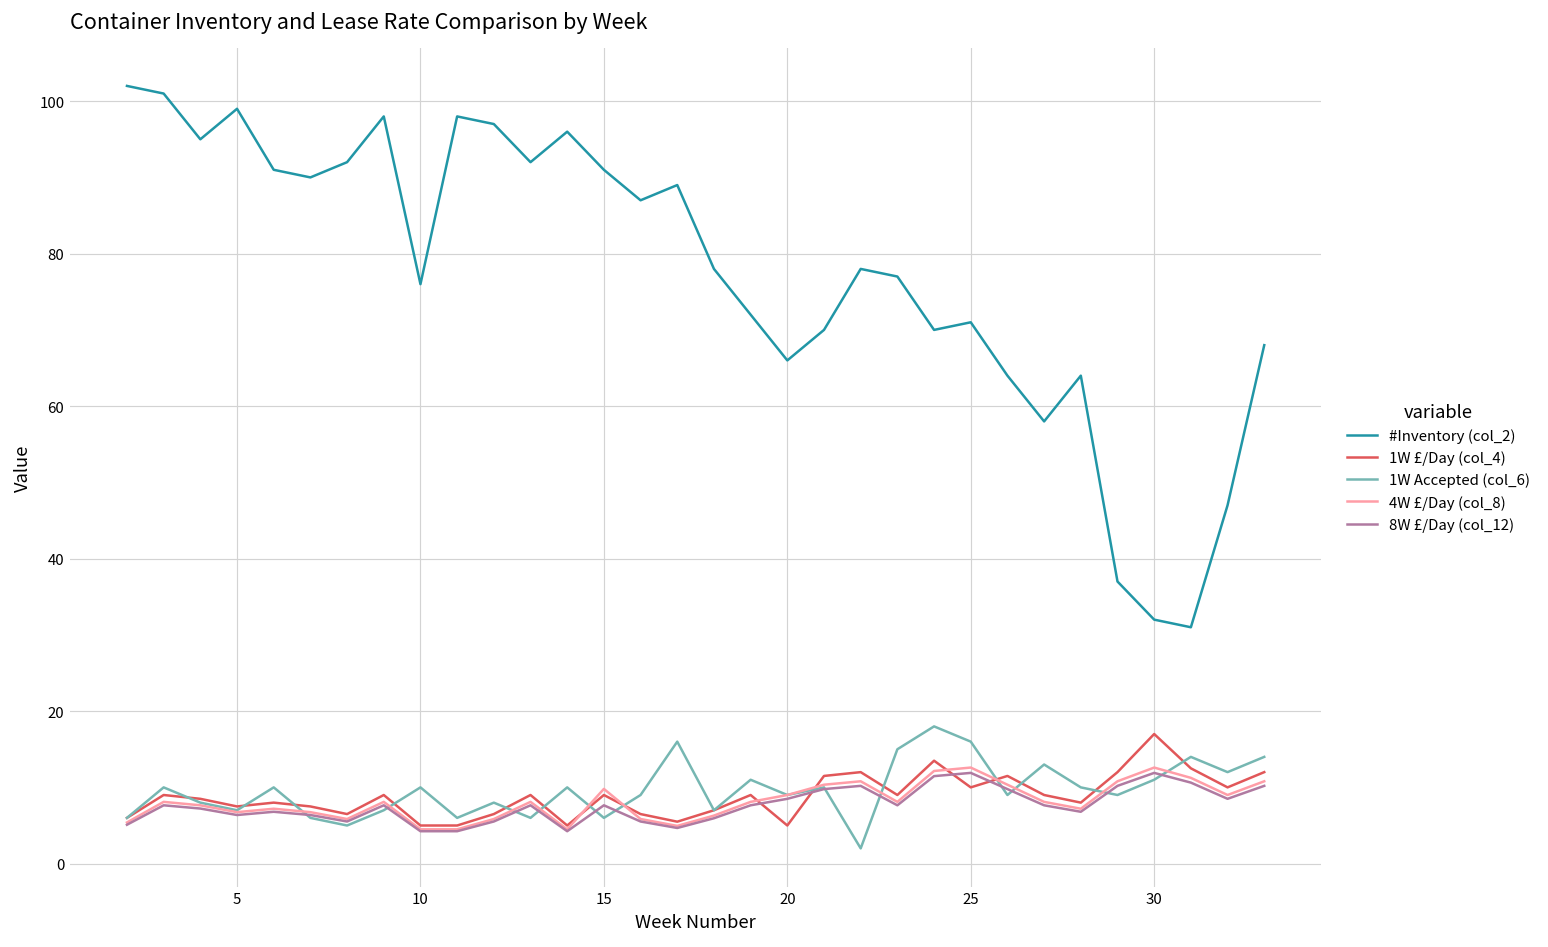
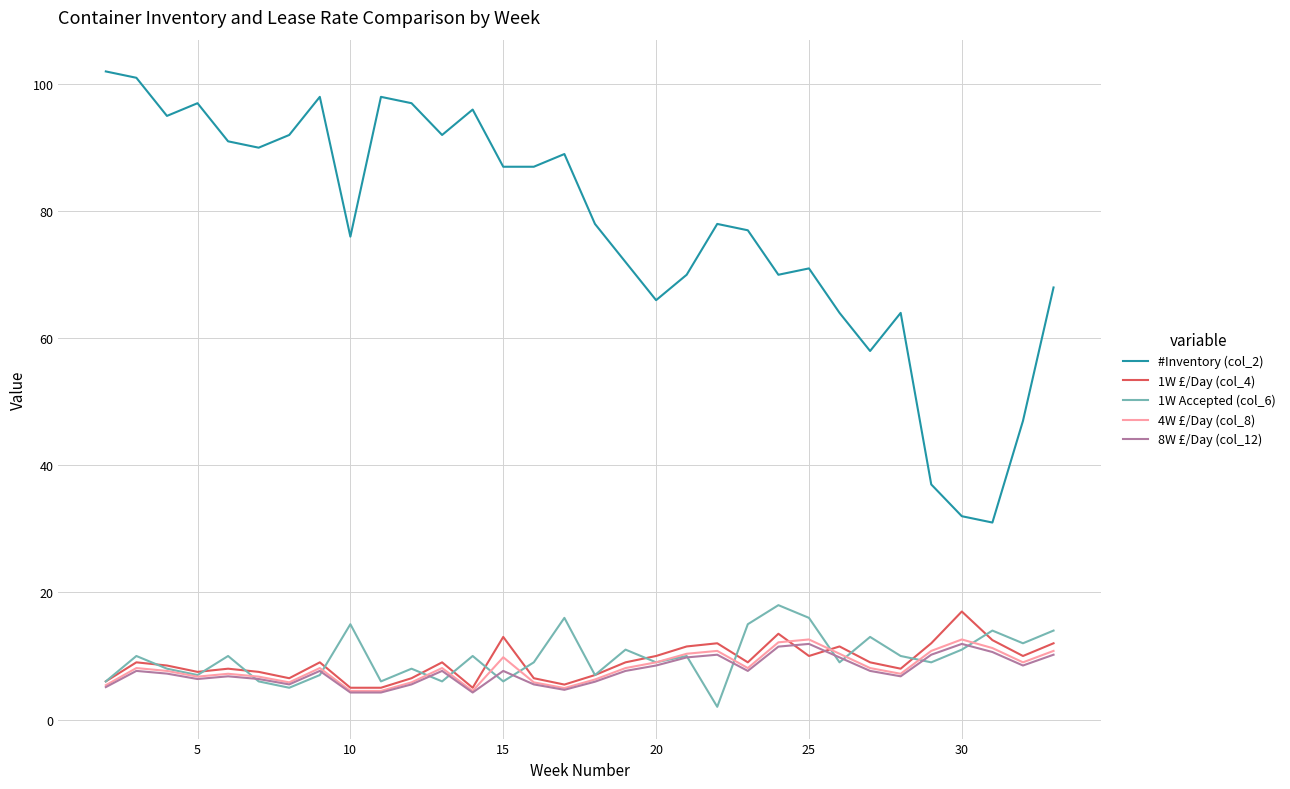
  {
    "#Inventory (col_2)": {
-     "5": 99,
+     "5": 97,
      "10": 76,
-     "15": 91,
+     "15": 87,
      "20": 66,
      "25": 71,
      "30": 32
    },
    "1W £/Day (col_4)": {
      "5": 8,
      "10": 5,
-     "15": 9,
-     "20": 5,
+     "15": 13,
+     "20": 10,
      "25": 10,
      "30": 17
    },
    "1W Accepted (col_6)": {
-     "10": 10,
+     "10": 15,
      "15": 6,
      "25": 16,
      "30": 11
    },
    "4W £/Day (col_8)": {
      "15": 10,
      "25": 13,
      "30": 13
    },
    "8W £/Day (col_12)": {
      "15": 8,
      "20": 9,
      "25": 12,
      "30": 12
    }
  }
